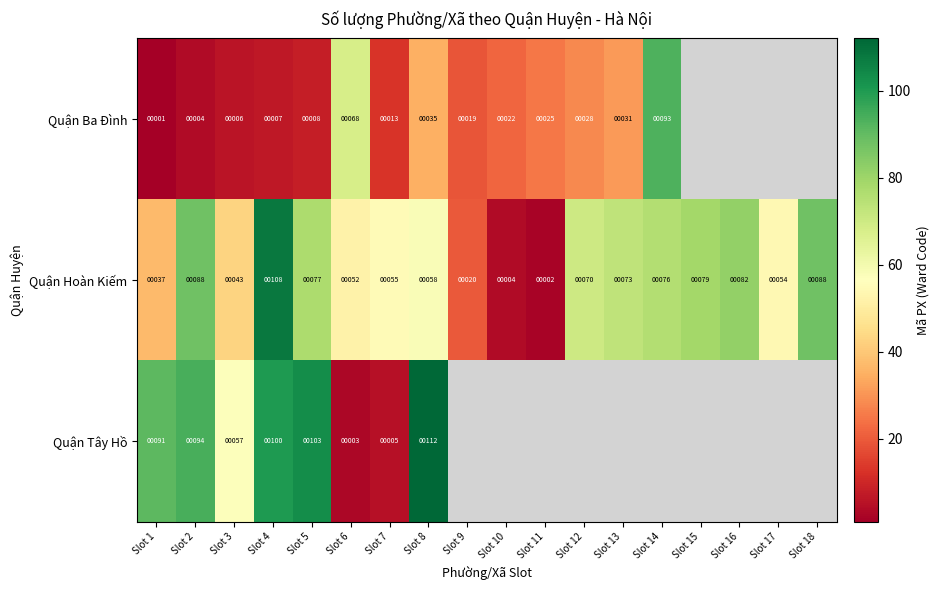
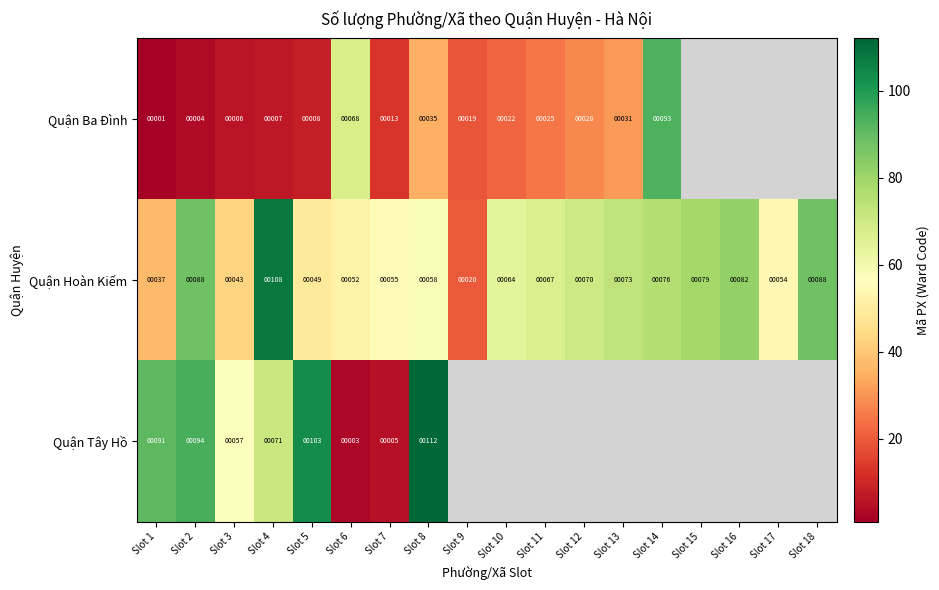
  {
    "Quận Ba Đình": {
      "Slot 1": "00001",
      "Slot 2": "00004",
      "Slot 3": "00006",
      "Slot 4": "00007",
      "Slot 5": "00008",
      "Slot 6": "00068",
      "Slot 7": "00013",
      "Slot 8": "00035",
      "Slot 9": "00019",
      "Slot 10": "00022",
      "Slot 11": "00025",
      "Slot 12": "00028",
      "Slot 13": "00031",
      "Slot 14": "00093"
    },
    "Quận Hoàn Kiếm": {
      "Slot 1": "00037",
      "Slot 2": "00088",
      "Slot 3": "00043",
      "Slot 4": "00108",
-     "Slot 5": "00077",
+     "Slot 5": "00049",
      "Slot 6": "00052",
      "Slot 7": "00055",
      "Slot 8": "00058",
      "Slot 9": "00020",
-     "Slot 10": "00004",
-     "Slot 11": "00002",
+     "Slot 10": "00064",
+     "Slot 11": "00067",
      "Slot 12": "00070",
      "Slot 13": "00073",
      "Slot 14": "00076",
      "Slot 15": "00079",
      "Slot 16": "00082",
      "Slot 17": "00054",
      "Slot 18": "00088"
    },
    "Quận Tây Hồ": {
      "Slot 1": "00091",
      "Slot 2": "00094",
      "Slot 3": "00057",
-     "Slot 4": "00100",
+     "Slot 4": "00071",
      "Slot 5": "00103",
      "Slot 6": "00003",
      "Slot 7": "00005",
      "Slot 8": "00112"
    }
  }
